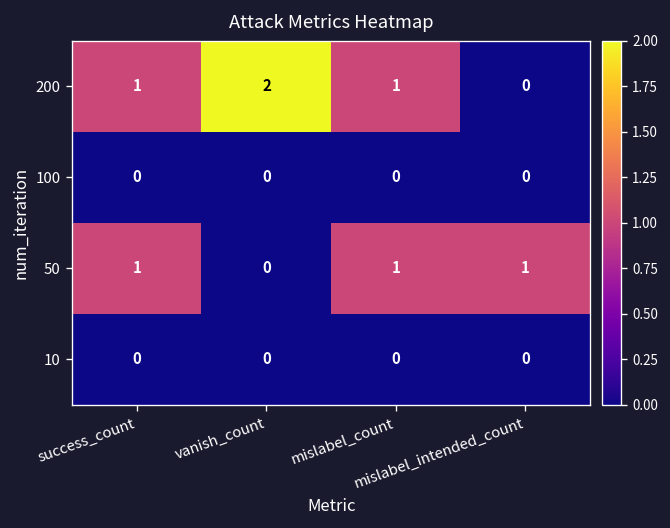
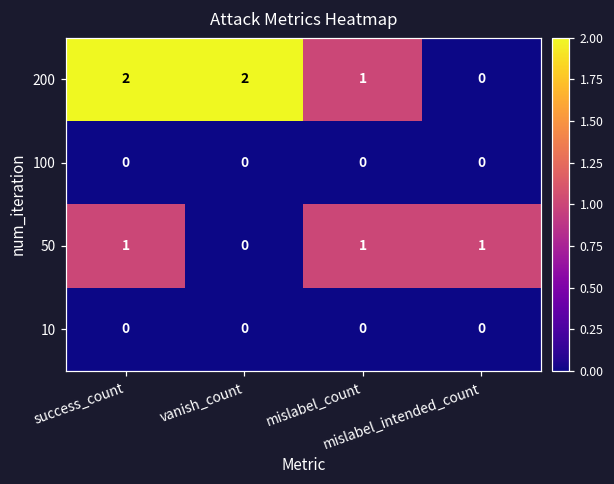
  {
    "200": {
-     "success_count": 1,
+     "success_count": 2,
      "vanish_count": 2,
      "mislabel_count": 1,
      "mislabel_intended_count": 0
    },
    "100": {
      "success_count": 0,
      "vanish_count": 0,
      "mislabel_count": 0,
      "mislabel_intended_count": 0
    },
    "50": {
      "success_count": 1,
      "vanish_count": 0,
      "mislabel_count": 1,
      "mislabel_intended_count": 1
    },
    "10": {
      "success_count": 0,
      "vanish_count": 0,
      "mislabel_count": 0,
      "mislabel_intended_count": 0
    }
  }
